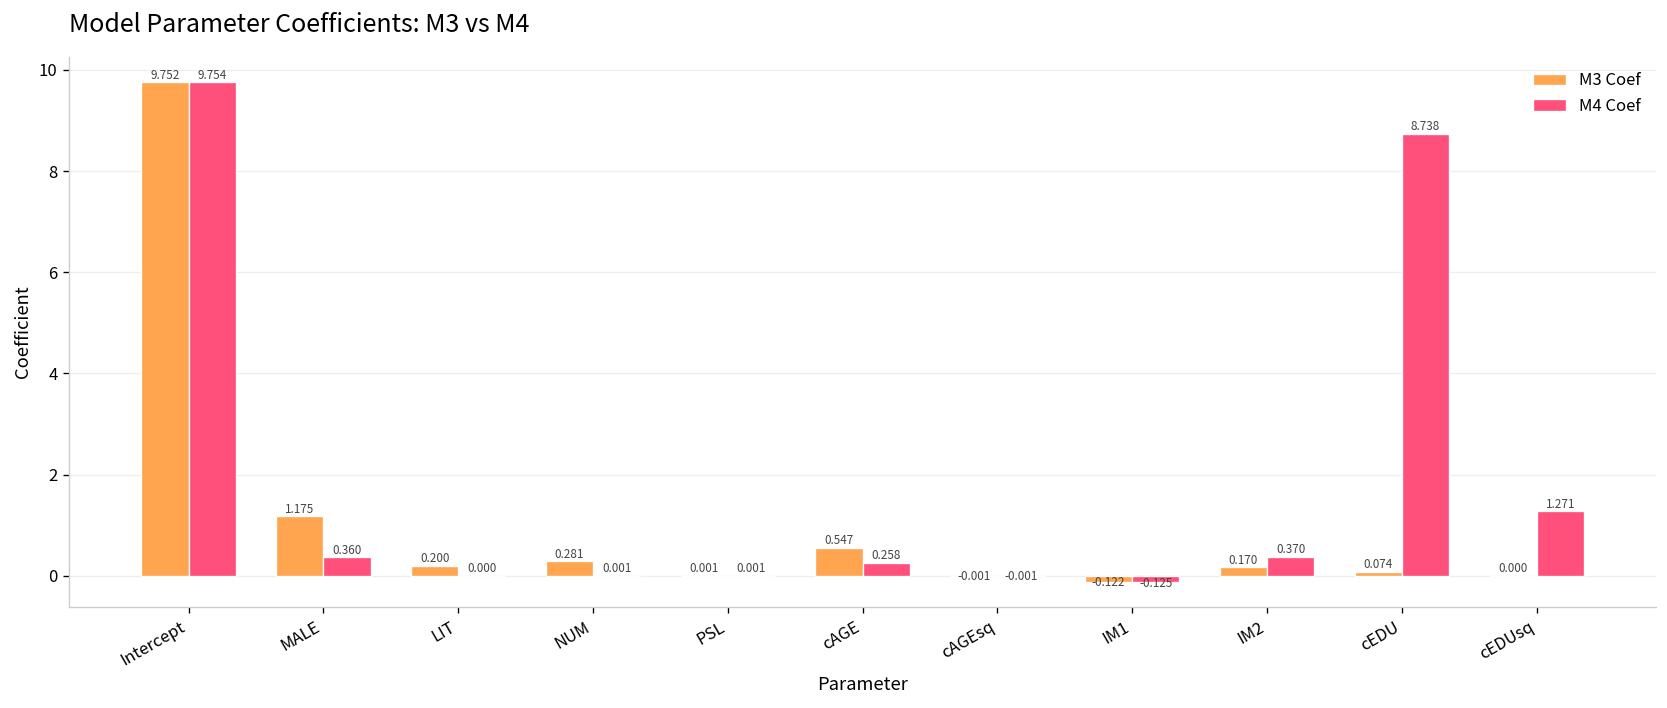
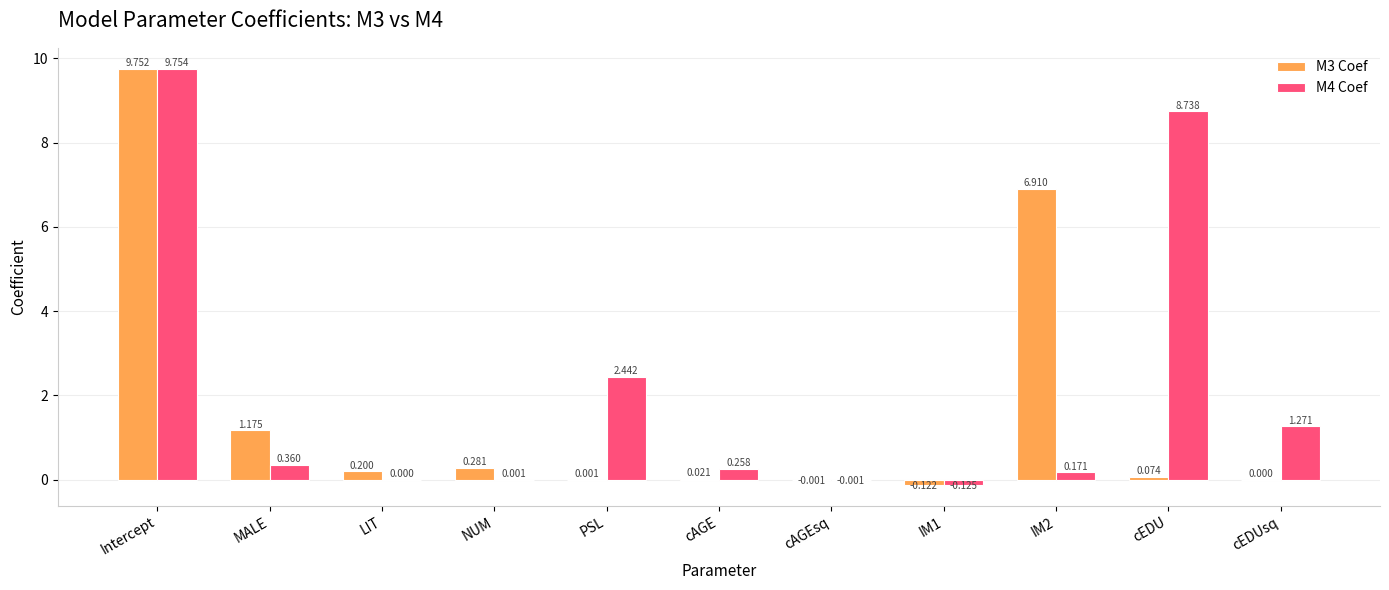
  {
    "M3 Coef": {
      "Intercept": 9.752,
      "MALE": 1.175,
      "LIT": 0.200,
      "NUM": 0.281,
      "PSL": 0.001,
-     "cAGE": 0.547,
+     "cAGE": 0.021,
      "cAGEsq": -0.001,
      "IM1": -0.122,
-     "IM2": 0.170,
+     "IM2": 6.910,
      "cEDU": 0.074,
      "cEDUsq": 0.000
    },
    "M4 Coef": {
      "Intercept": 9.754,
      "MALE": 0.360,
      "LIT": 0.000,
      "NUM": 0.001,
-     "PSL": 0.001,
+     "PSL": 2.442,
      "cAGE": 0.258,
      "cAGEsq": -0.001,
      "IM1": -0.125,
-     "IM2": 0.370,
+     "IM2": 0.171,
      "cEDU": 8.738,
      "cEDUsq": 1.271
    }
  }
